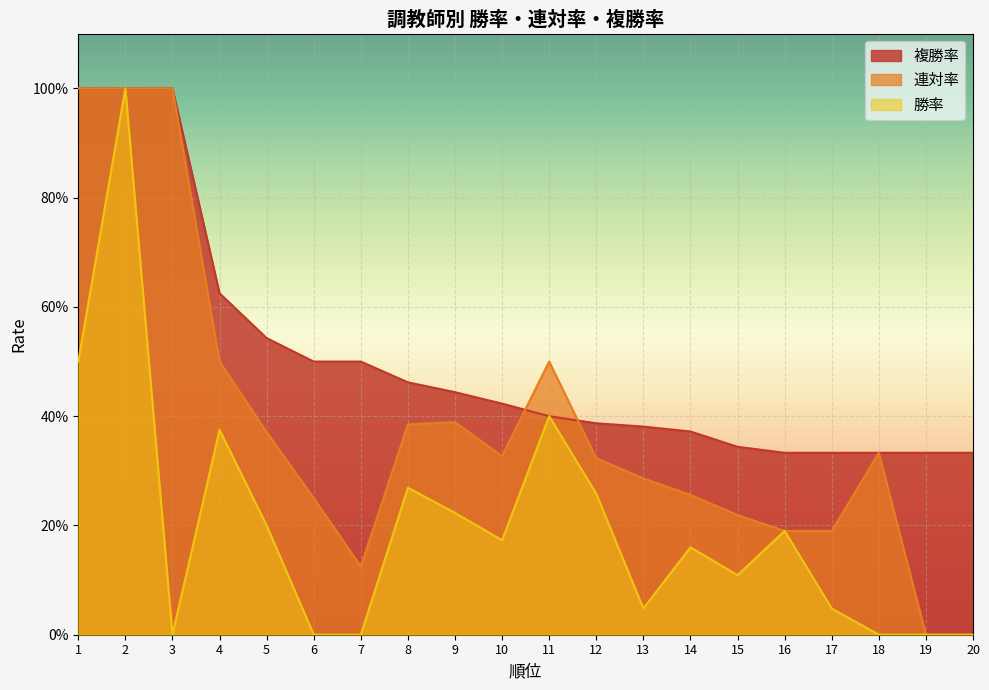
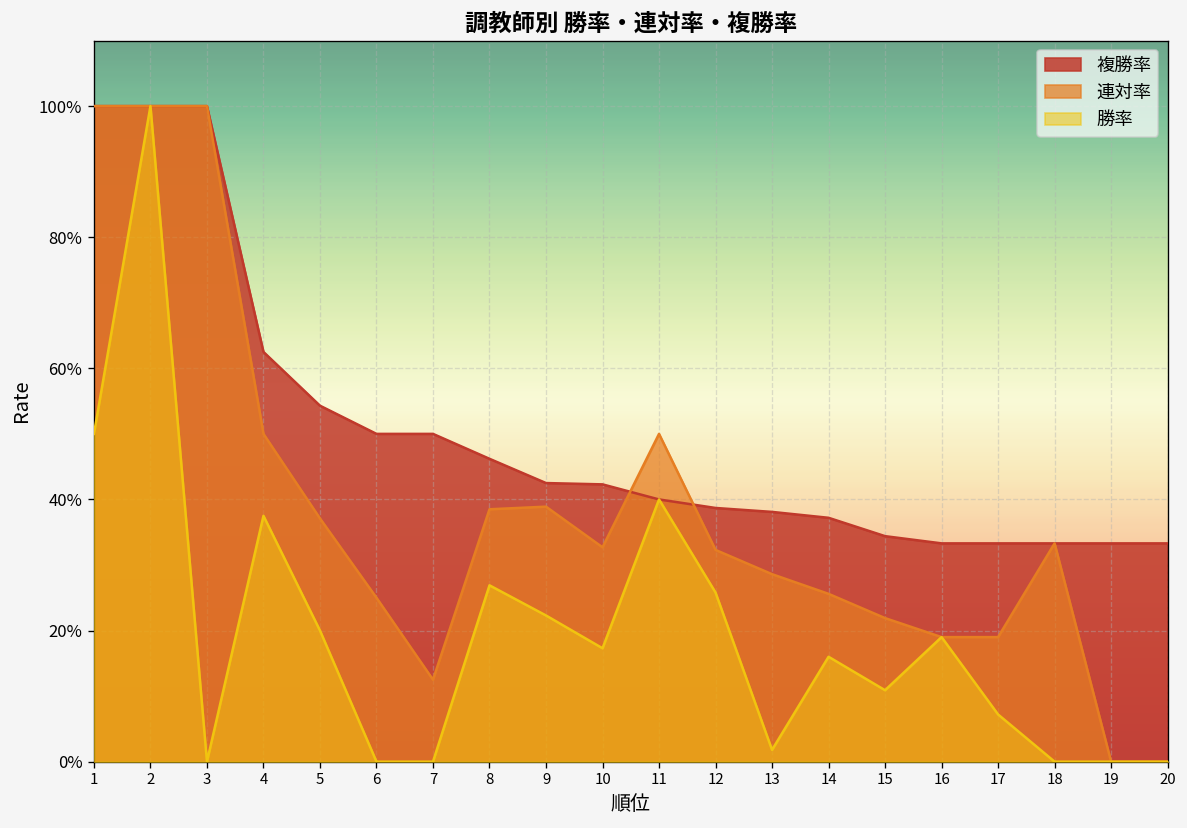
  {
    "複勝率": {
      "4": "63%",
      "5": "54%",
      "6": "50%",
      "7": "50%",
      "8": "46%",
-     "9": "44%",
+     "9": "43%",
      "10": "42%",
      "12": "39%",
      "13": "38%",
      "14": "37%",
      "15": "34%",
      "16": "33%",
      "17": "33%",
      "19": "33%",
      "20": "33%"
    },
    "連対率": {
      "4": "50%",
      "5": "37%",
      "6": "25%",
      "7": "13%",
      "8": "39%",
      "9": "39%",
      "10": "33%",
      "11": "50%",
      "12": "32%",
      "13": "29%",
      "14": "26%",
      "15": "22%",
      "17": "19%"
    },
    "勝率": {
      "1": "50%",
      "3": "0%",
      "4": "38%",
      "5": "20%",
      "6": "0%",
      "7": "0%",
      "8": "27%",
      "9": "22%",
      "10": "17%",
      "12": "26%",
-     "13": "5%",
+     "13": "2%",
      "14": "16%",
      "15": "11%",
-     "17": "5%",
+     "17": "7%",
      "18": "0%"
    }
  }
